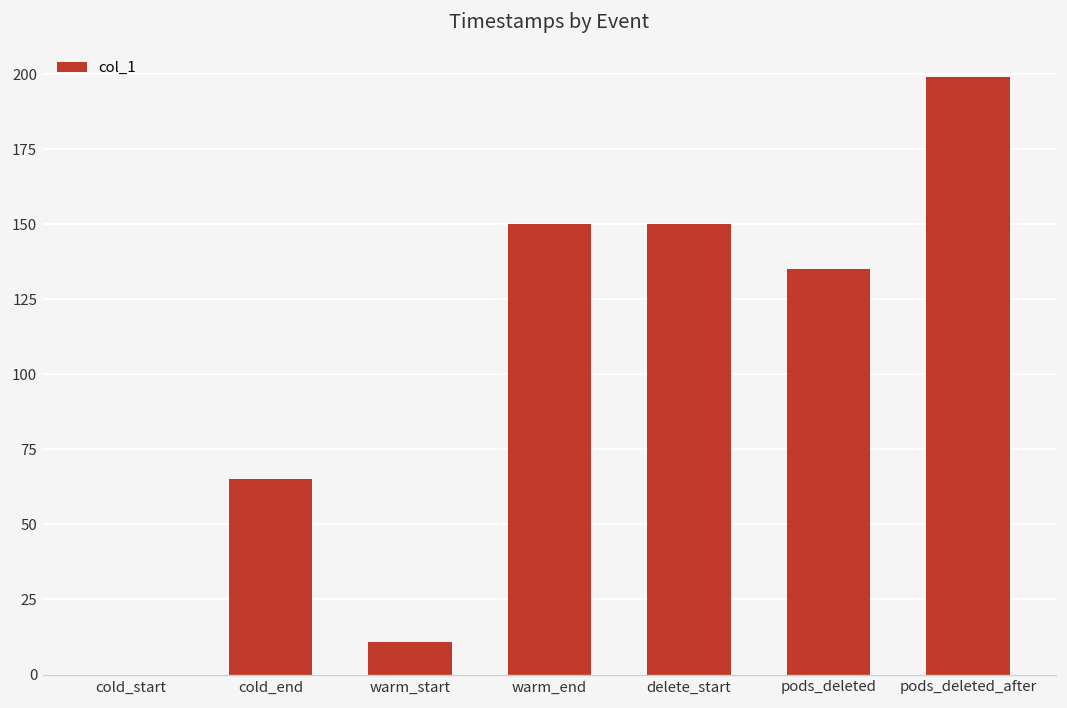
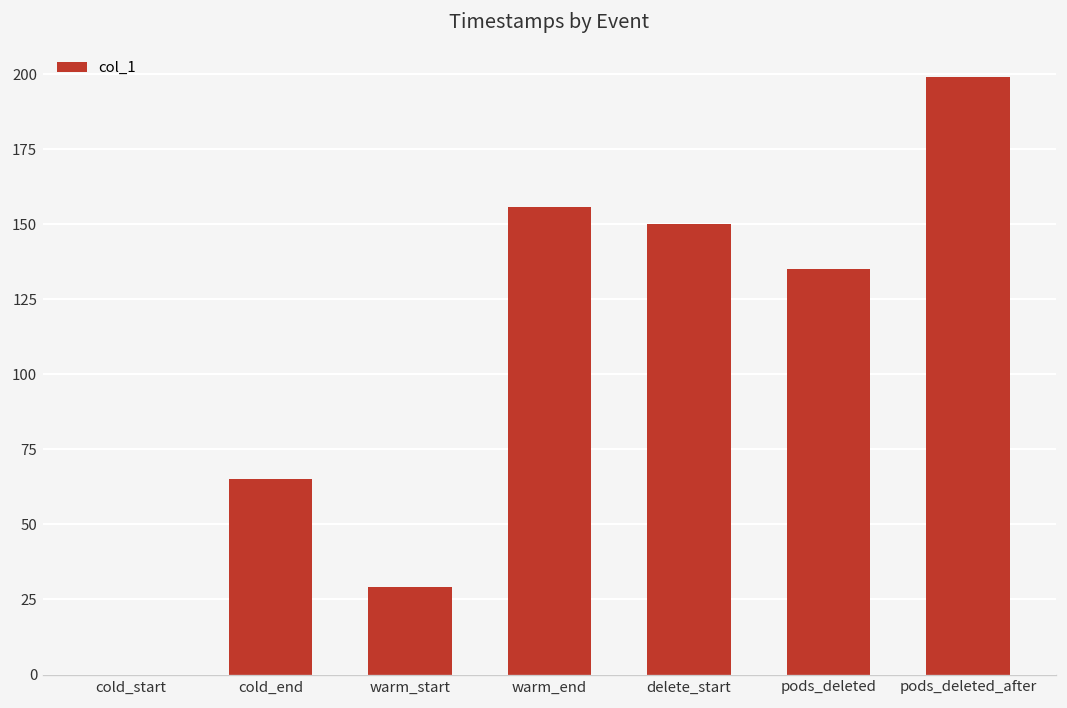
  {
    "cold_start": 0,
    "cold_end": 65,
-   "warm_start": 11,
-   "warm_end": 150,
+   "warm_start": 29,
+   "warm_end": 156,
    "delete_start": 150,
    "pods_deleted": 135,
    "pods_deleted_after": 199
  }
